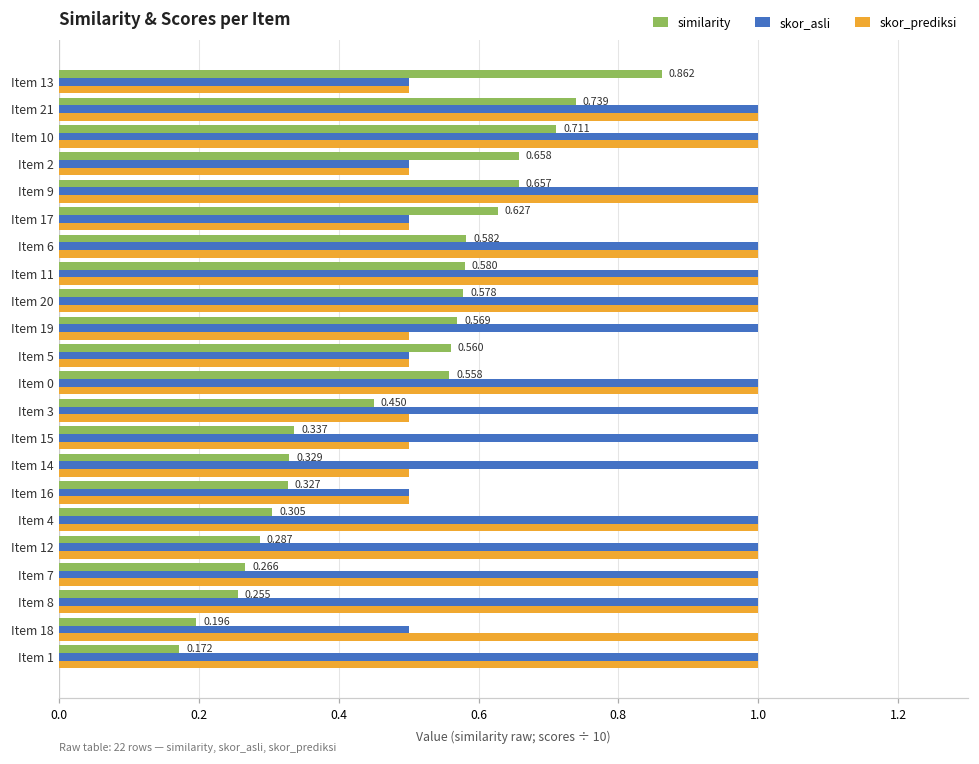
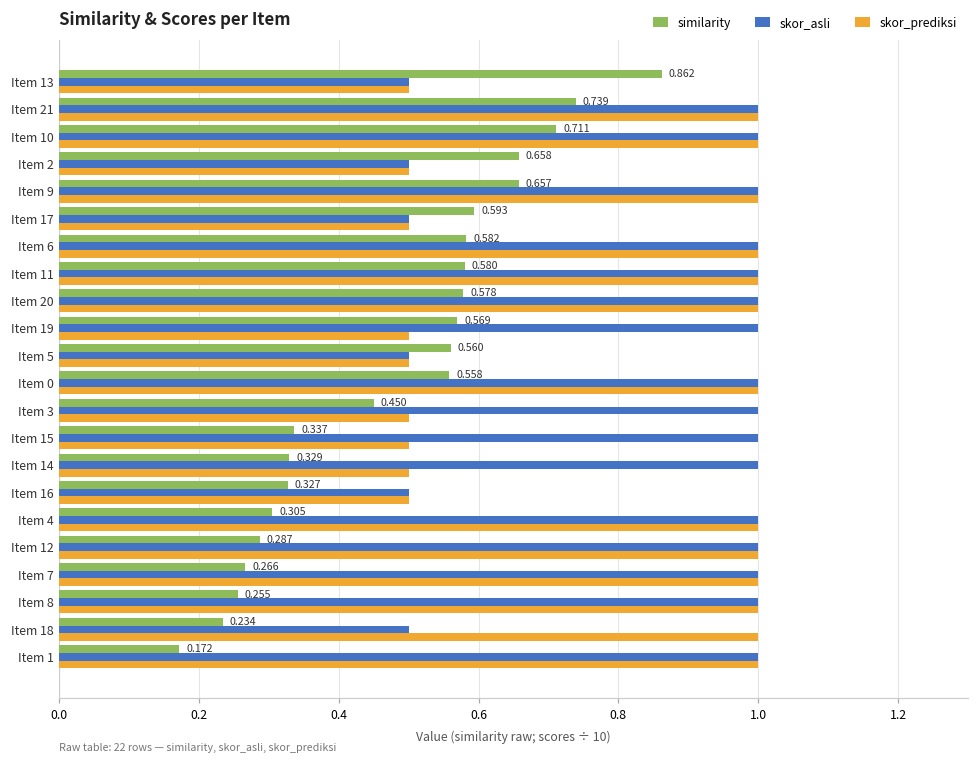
  {
    "similarity": {
      "Item 13": 0.862,
      "Item 21": 0.739,
      "Item 10": 0.711,
      "Item 2": 0.658,
      "Item 9": 0.657,
-     "Item 17": 0.627,
+     "Item 17": 0.593,
      "Item 6": 0.582,
      "Item 11": 0.580,
      "Item 20": 0.578,
      "Item 19": 0.569,
      "Item 5": 0.560,
      "Item 0": 0.558,
      "Item 3": 0.450,
      "Item 15": 0.337,
      "Item 14": 0.329,
      "Item 16": 0.327,
      "Item 4": 0.305,
      "Item 12": 0.287,
      "Item 7": 0.266,
      "Item 8": 0.255,
-     "Item 18": 0.196,
+     "Item 18": 0.234,
      "Item 1": 0.172
    },
    "skor_asli": {
      "Item 13": 0.50,
      "Item 21": 1.00,
      "Item 10": 1.00,
      "Item 2": 0.50,
      "Item 9": 1.00,
      "Item 17": 0.50,
      "Item 6": 1.00,
      "Item 11": 1.00,
      "Item 20": 1.00,
      "Item 19": 1.00,
      "Item 5": 0.50,
      "Item 0": 1.00,
      "Item 3": 1.00,
      "Item 15": 1.00,
      "Item 14": 1.00,
      "Item 16": 0.50,
      "Item 4": 1.00,
      "Item 12": 1.00,
      "Item 7": 1.00,
      "Item 8": 1.00,
      "Item 18": 0.50,
      "Item 1": 1.00
    },
    "skor_prediksi": {
      "Item 13": 0.50,
      "Item 21": 1.00,
      "Item 10": 1.00,
      "Item 2": 0.50,
      "Item 9": 1.00,
      "Item 17": 0.50,
      "Item 6": 1.00,
      "Item 11": 1.00,
      "Item 20": 1.00,
      "Item 19": 0.50,
      "Item 5": 0.50,
      "Item 0": 1.00,
      "Item 3": 0.50,
      "Item 15": 0.50,
      "Item 14": 0.50,
      "Item 16": 0.50,
      "Item 4": 1.00,
      "Item 12": 1.00,
      "Item 7": 1.00,
      "Item 8": 1.00,
      "Item 18": 1.00,
      "Item 1": 1.00
    }
  }
